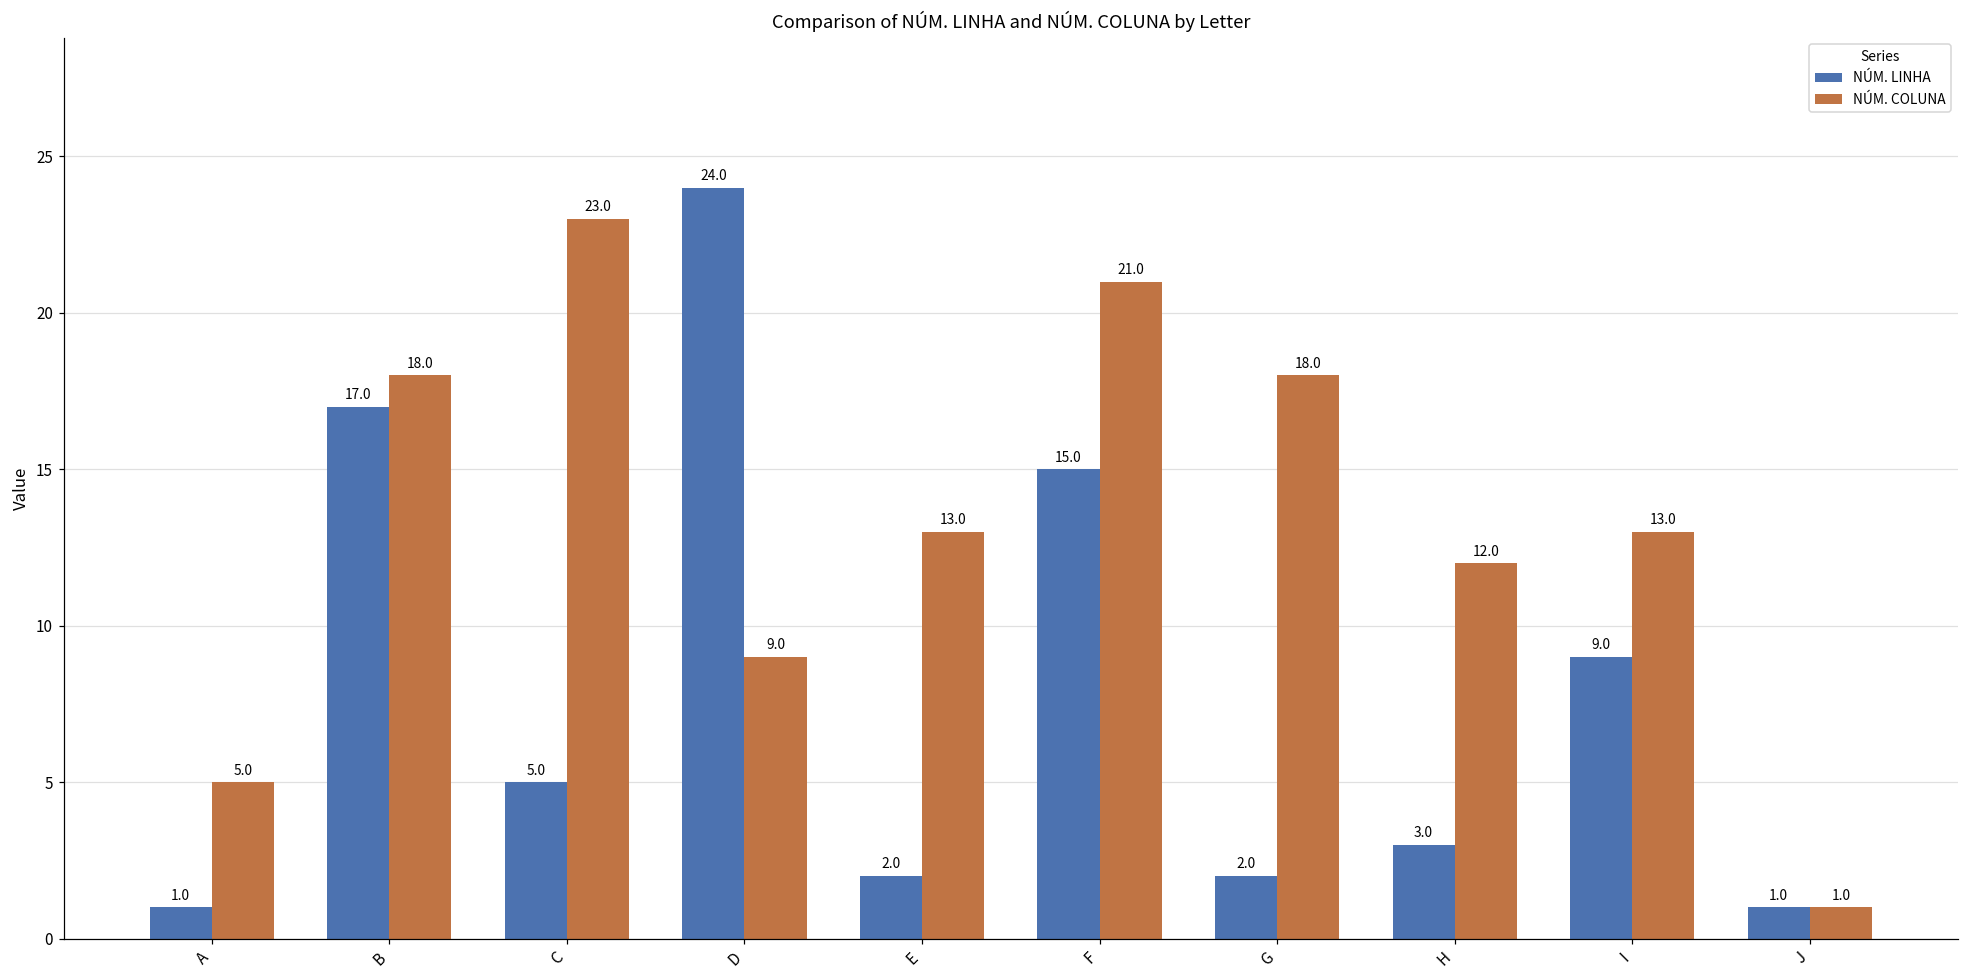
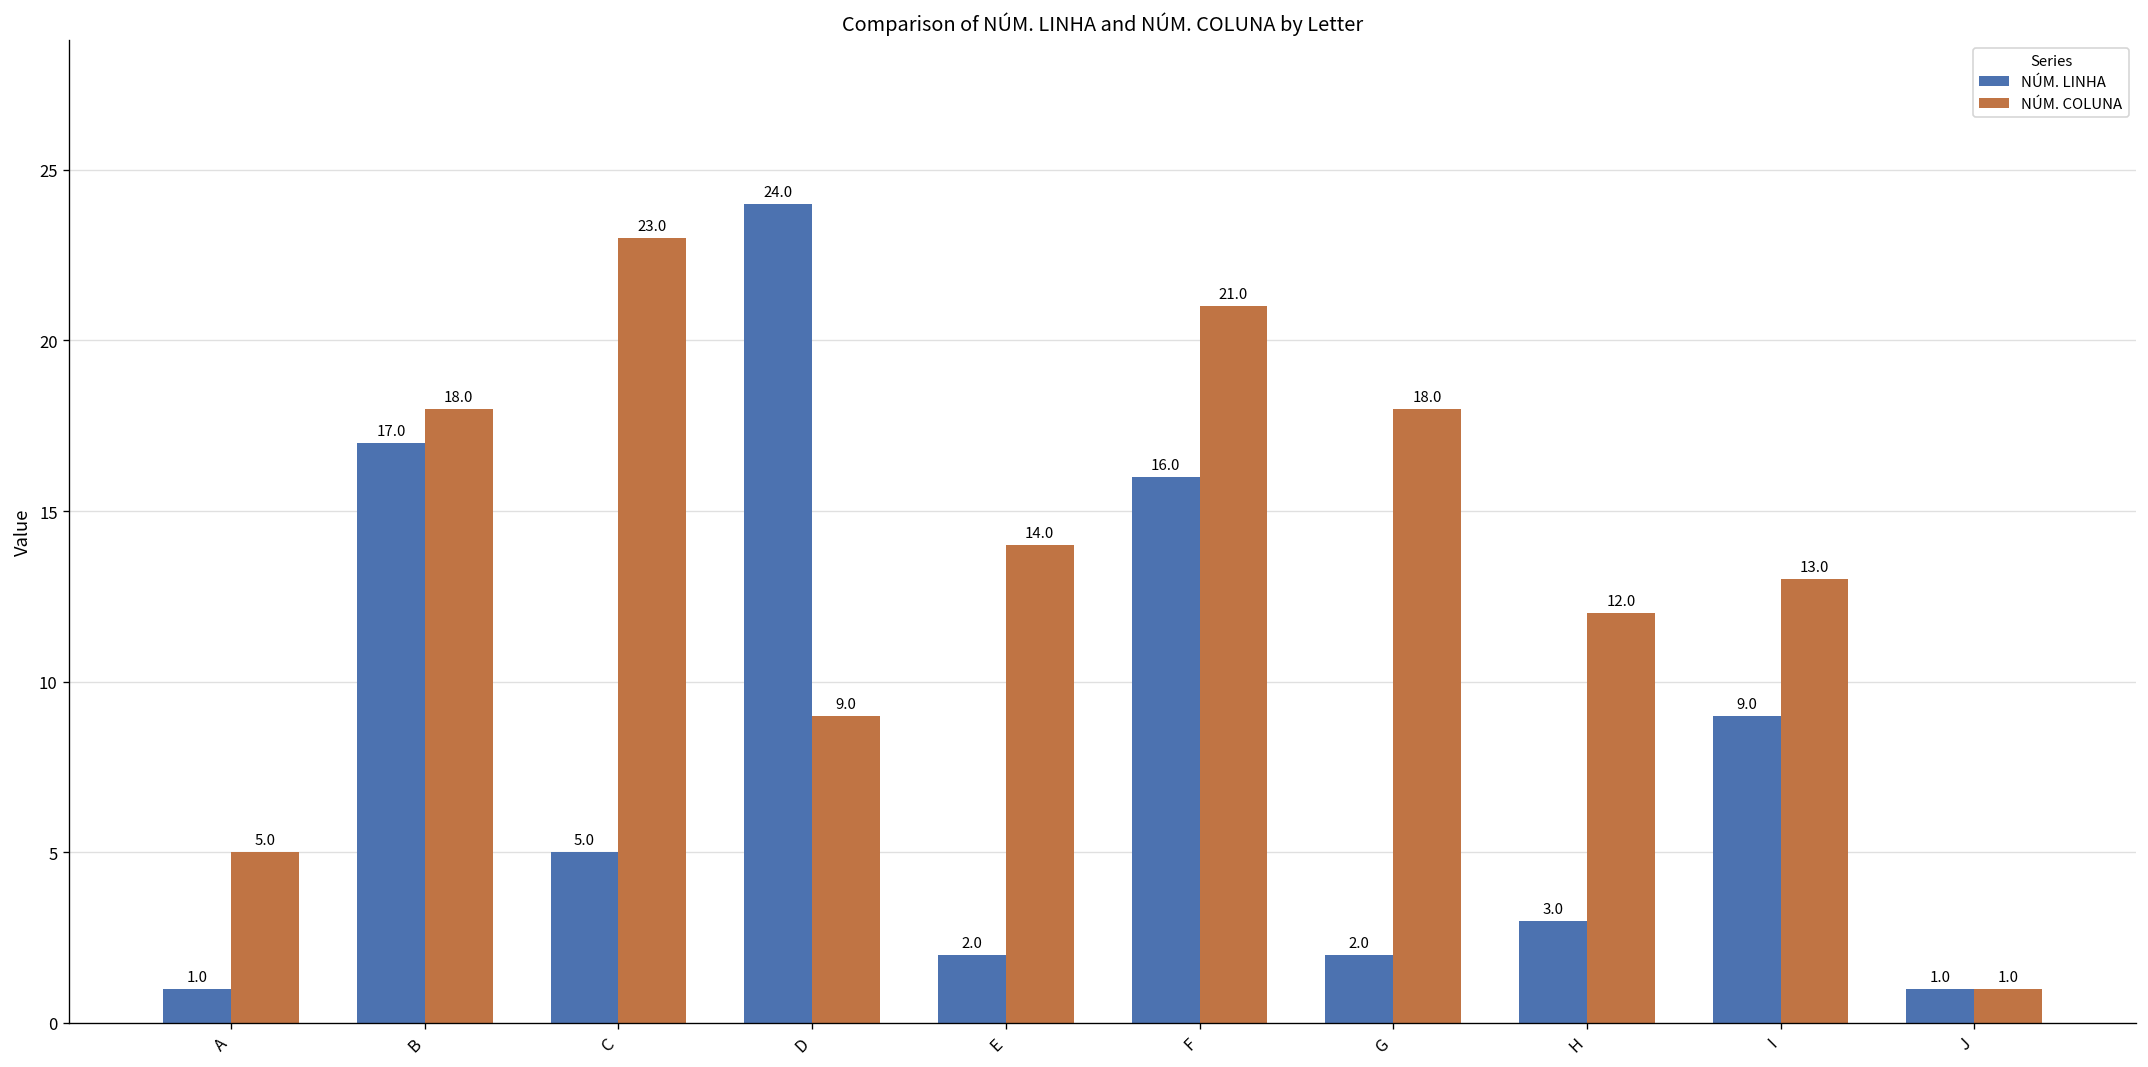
  {
    "NÚM. LINHA": {
      "A": 1.0,
      "B": 17.0,
      "C": 5.0,
      "D": 24.0,
      "E": 2.0,
-     "F": 15.0,
+     "F": 16.0,
      "G": 2.0,
      "H": 3.0,
      "I": 9.0,
      "J": 1.0
    },
    "NÚM. COLUNA": {
      "A": 5.0,
      "B": 18.0,
      "C": 23.0,
      "D": 9.0,
-     "E": 13.0,
+     "E": 14.0,
      "F": 21.0,
      "G": 18.0,
      "H": 12.0,
      "I": 13.0,
      "J": 1.0
    }
  }
